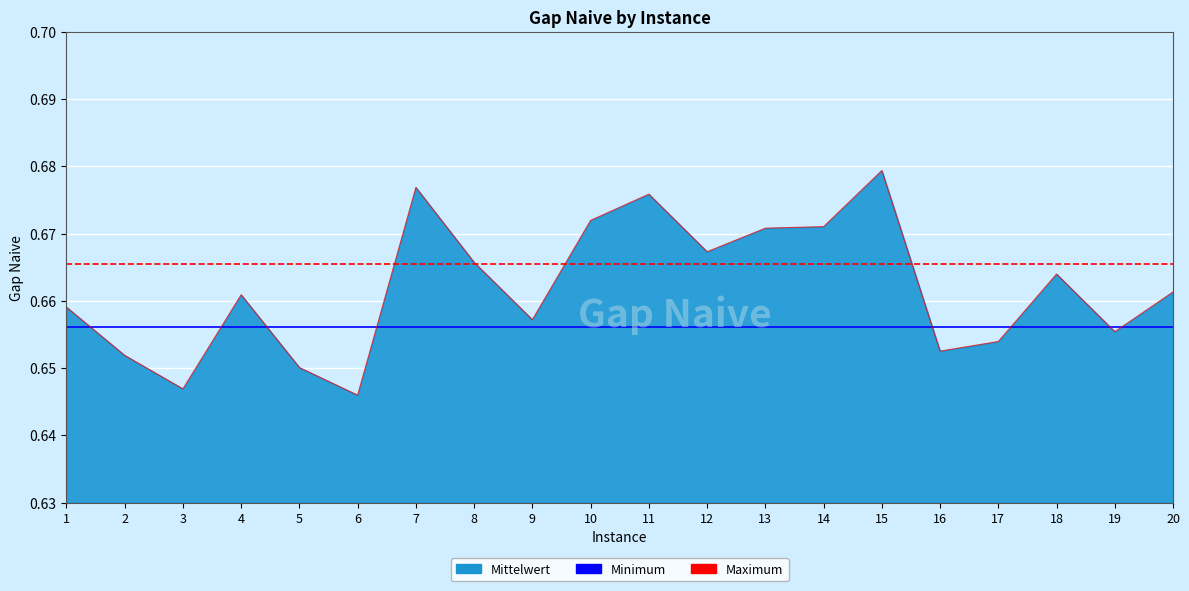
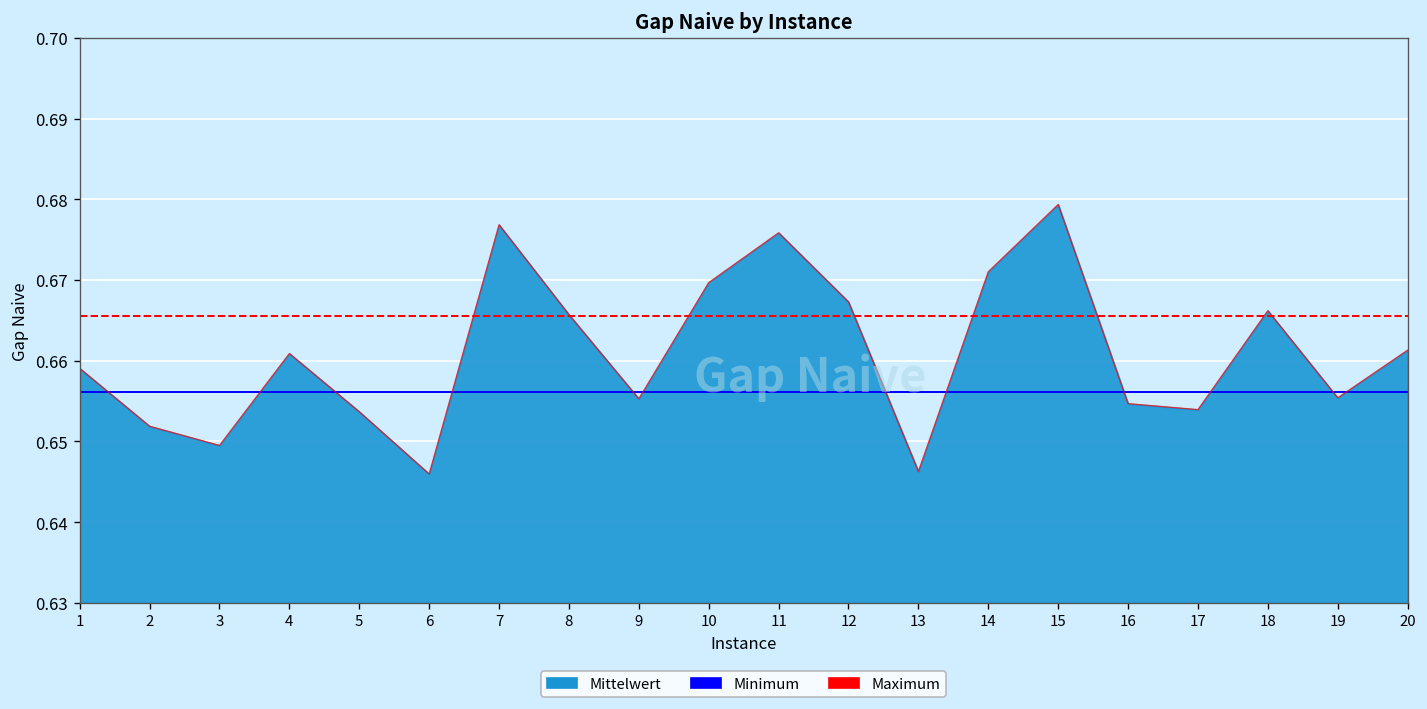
  {
    "Minimum": {
      "1": 0.656,
      "2": 0.656,
      "3": 0.656,
      "4": 0.656,
      "5": 0.656,
      "6": 0.656,
      "7": 0.656,
      "8": 0.656,
      "9": 0.656,
      "10": 0.656,
      "11": 0.656,
      "12": 0.656,
      "13": 0.656,
      "14": 0.656,
      "15": 0.656,
      "16": 0.656,
      "17": 0.656,
      "18": 0.656,
      "19": 0.656,
      "20": 0.656
    },
    "Maximum": {
      "1": 0.666,
      "2": 0.666,
      "3": 0.666,
      "4": 0.666,
      "5": 0.666,
      "6": 0.666,
      "7": 0.666,
      "9": 0.666,
      "10": 0.666,
      "11": 0.666,
      "12": 0.666,
      "13": 0.666,
      "14": 0.666,
      "15": 0.666,
      "16": 0.666,
      "17": 0.666,
      "18": 0.666,
      "19": 0.666,
      "20": 0.666
    },
    "Mittelwert": {
      "1": 0.659,
      "2": 0.652,
-     "3": 0.647,
+     "3": 0.650,
      "4": 0.661,
-     "5": 0.650,
+     "5": 0.654,
      "6": 0.646,
      "7": 0.677,
-     "9": 0.657,
-     "10": 0.672,
+     "9": 0.655,
+     "10": 0.670,
      "11": 0.676,
      "12": 0.667,
-     "13": 0.671,
+     "13": 0.646,
      "14": 0.671,
      "15": 0.679,
-     "16": 0.653,
+     "16": 0.655,
      "17": 0.654,
-     "18": 0.664,
+     "18": 0.666,
      "19": 0.655,
      "20": 0.661
    }
  }
